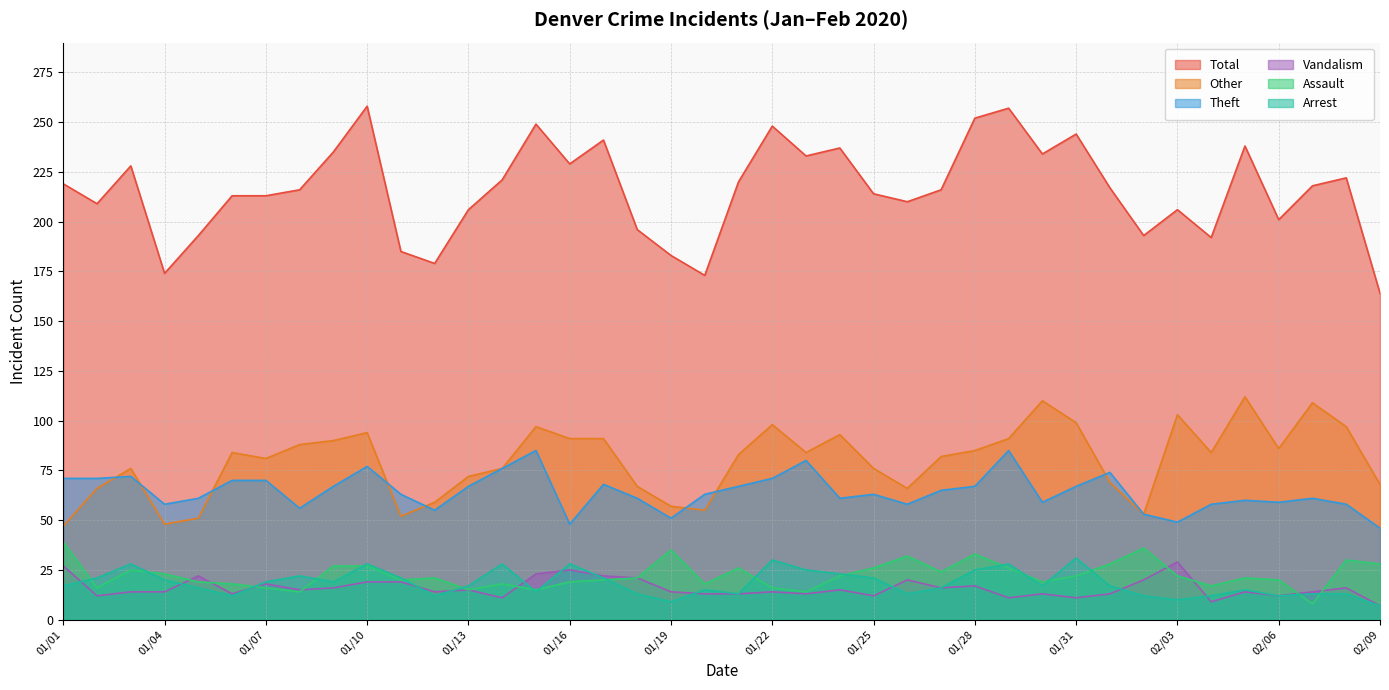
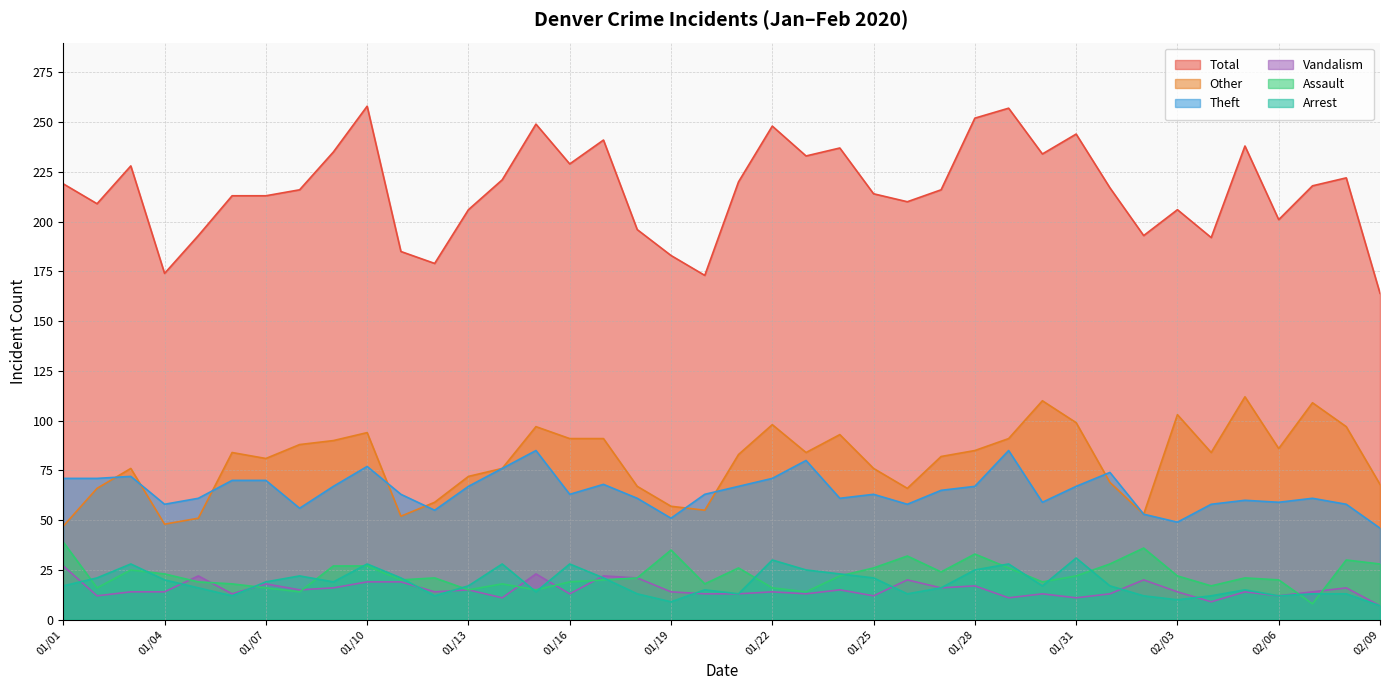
  {
    "Theft": {
      "01/01": 71,
      "01/04": 58,
      "01/07": 70,
      "01/10": 77,
      "01/13": 67,
-     "01/16": 48,
+     "01/16": 63,
      "01/19": 51,
      "01/22": 71,
      "01/25": 63,
      "01/28": 67,
      "01/31": 67,
      "02/03": 49,
      "02/06": 59,
      "02/09": 46
    },
    "Vandalism": {
      "01/01": 27,
      "01/04": 14,
      "01/10": 19,
-     "01/16": 25,
+     "01/16": 13,
      "01/19": 14,
      "01/22": 14,
      "01/25": 12,
      "01/28": 17,
      "01/31": 11,
-     "02/03": 29
+     "02/03": 14
    }
  }
